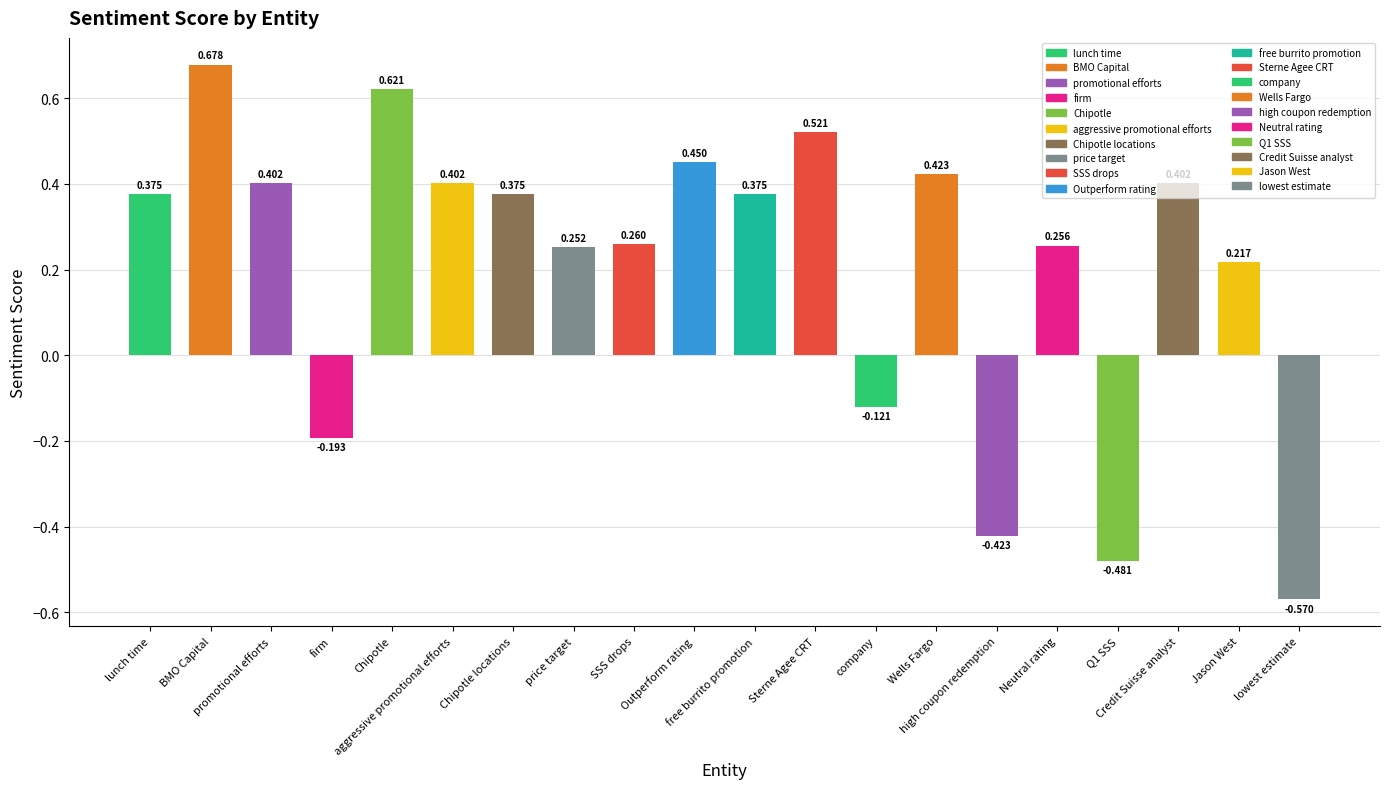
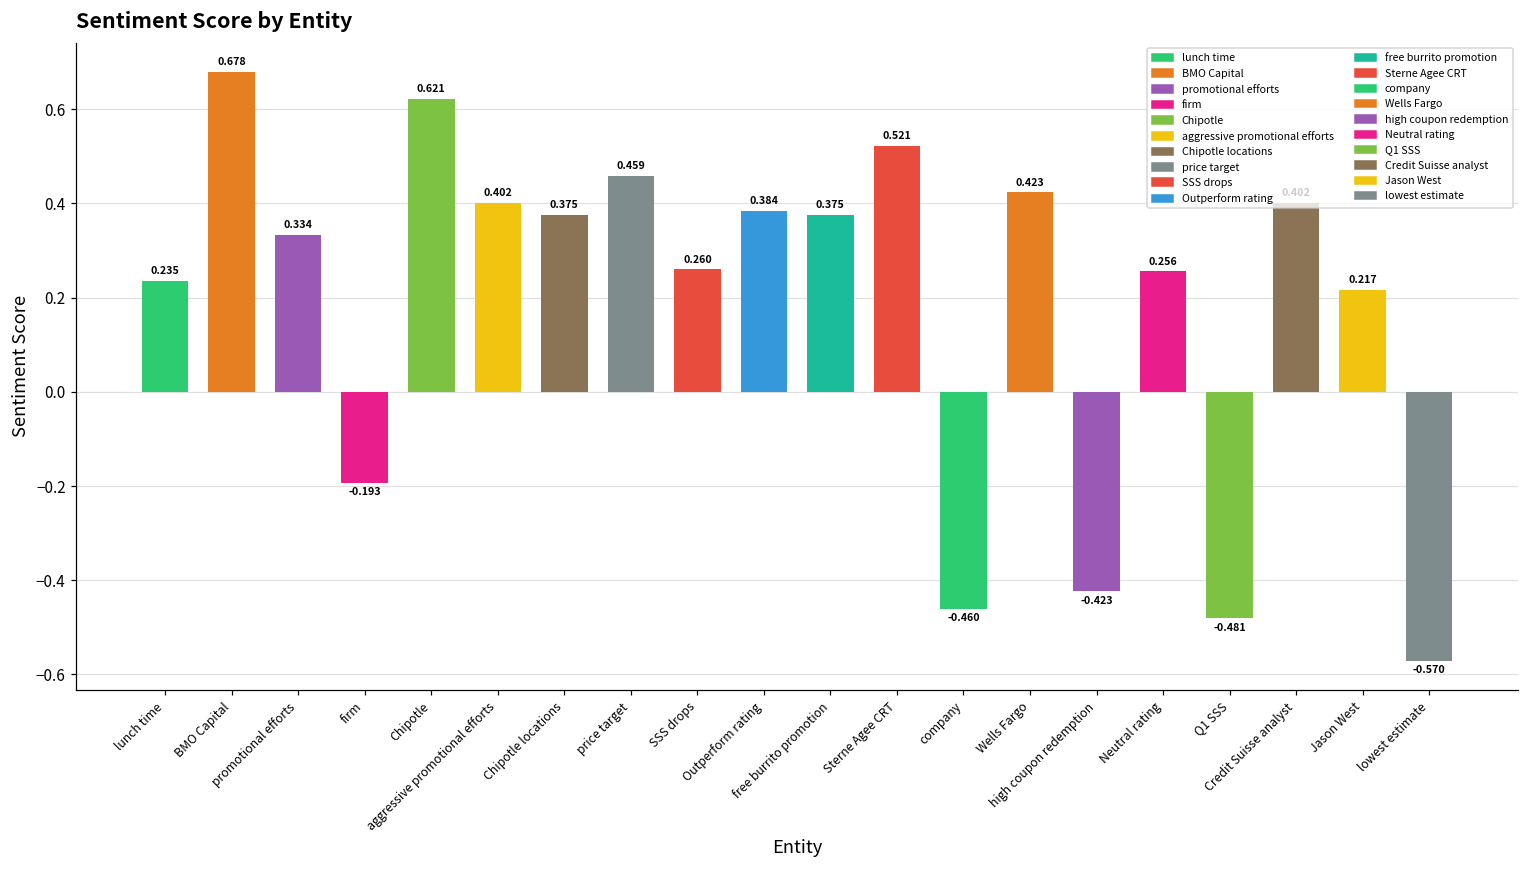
  {
-   "lunch time": 0.375,
+   "lunch time": 0.235,
    "BMO Capital": 0.678,
-   "promotional efforts": 0.402,
+   "promotional efforts": 0.334,
    "firm": -0.193,
    "Chipotle": 0.621,
    "aggressive promotional efforts": 0.402,
    "Chipotle locations": 0.375,
-   "price target": 0.252,
+   "price target": 0.459,
    "SSS drops": 0.260,
-   "Outperform rating": 0.450,
+   "Outperform rating": 0.384,
    "free burrito promotion": 0.375,
    "Sterne Agee CRT": 0.521,
-   "company": -0.121,
+   "company": -0.460,
    "Wells Fargo": 0.423,
    "high coupon redemption": -0.423,
    "Neutral rating": 0.256,
    "Q1 SSS": -0.481,
    "Jason West": 0.217,
    "lowest estimate": -0.570
  }
